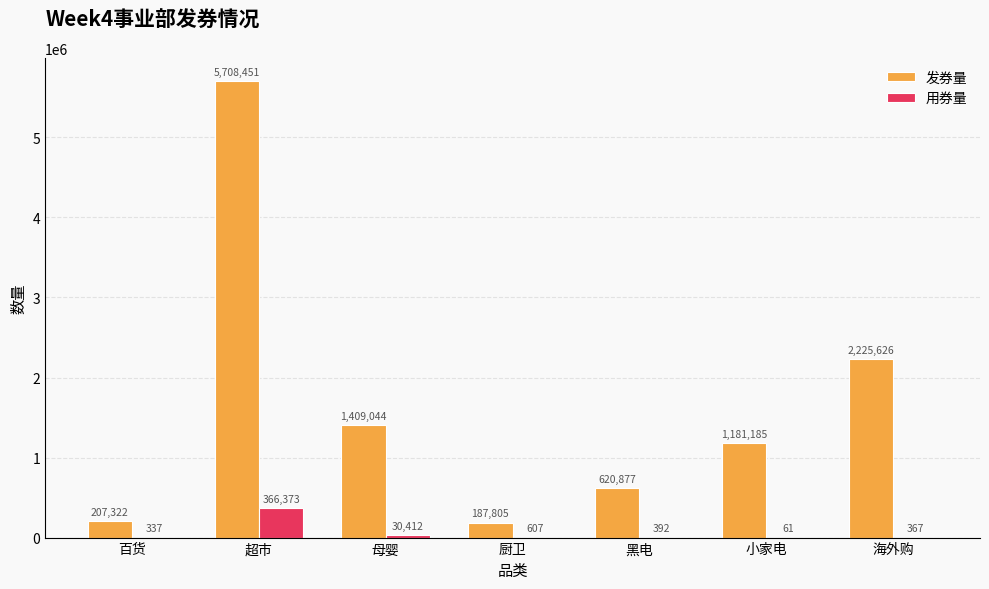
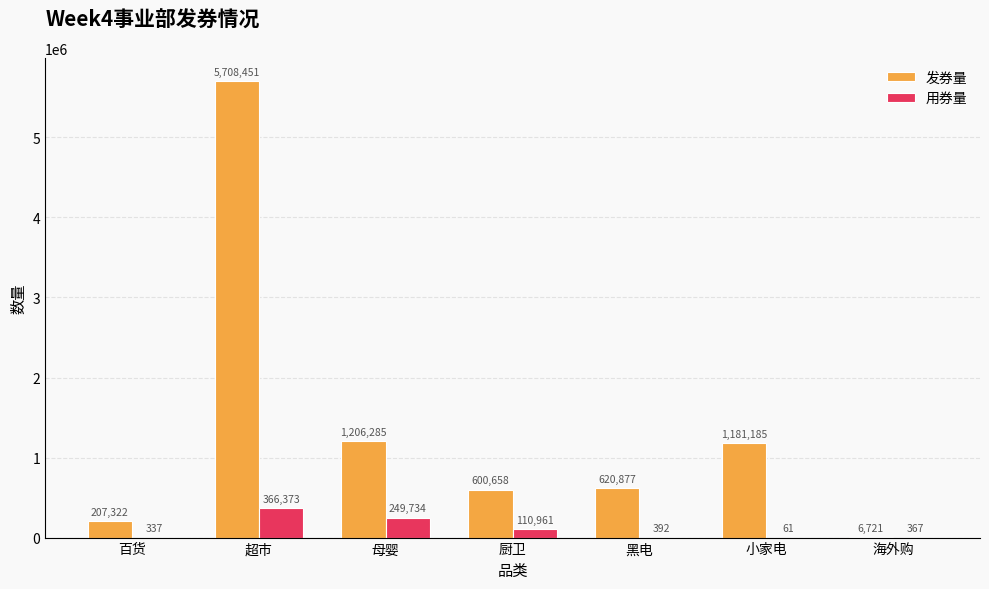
  {
    "发券量": {
      "百货": "207,322",
      "超市": "5,708,451",
-     "母婴": "1,409,044",
-     "厨卫": "187,805",
+     "母婴": "1,206,285",
+     "厨卫": "600,658",
      "黑电": "620,877",
      "小家电": "1,181,185",
-     "海外购": "2,225,626"
+     "海外购": "6,721"
    },
    "用券量": {
      "百货": "337",
      "超市": "366,373",
-     "母婴": "30,412",
-     "厨卫": "607",
+     "母婴": "249,734",
+     "厨卫": "110,961",
      "黑电": "392",
      "小家电": "61",
      "海外购": "367"
    }
  }
